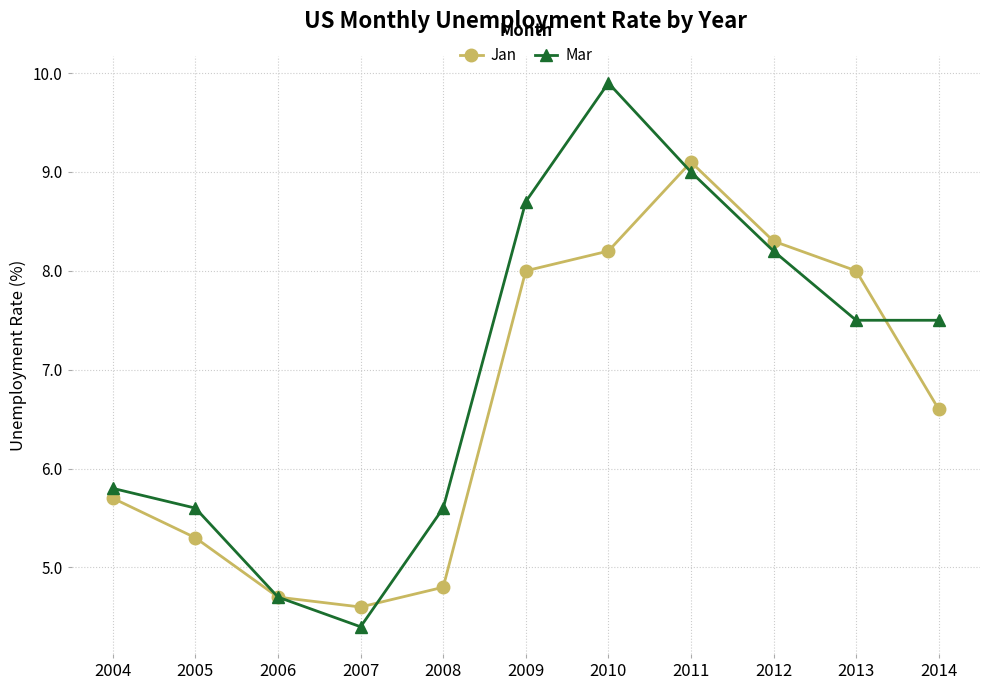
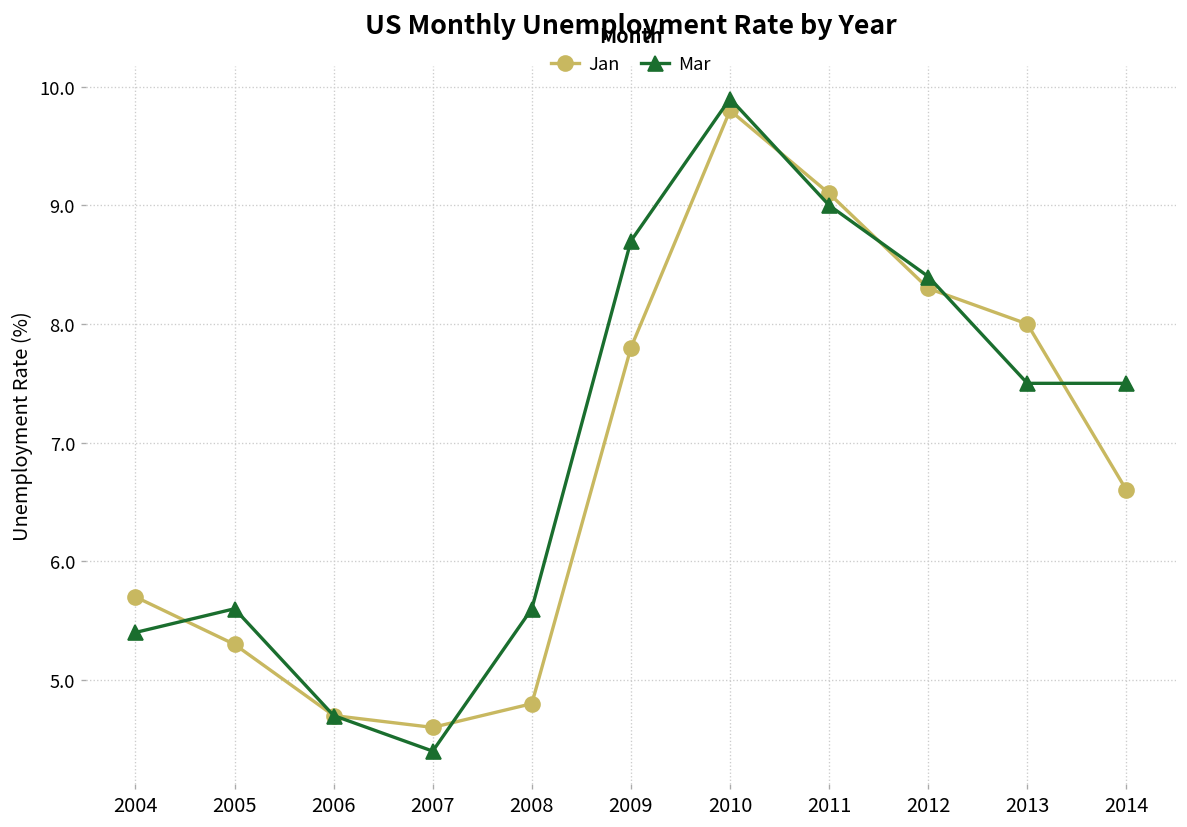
  {
    "Jan": {
      "2004": 5.7,
      "2005": 5.3,
      "2007": 4.6,
      "2008": 4.8,
-     "2009": 8.0,
-     "2010": 8.2,
+     "2009": 7.8,
+     "2010": 9.8,
      "2011": 9.1,
      "2012": 8.3,
      "2013": 8.0,
      "2014": 6.6
    },
    "Mar": {
-     "2004": 5.8,
+     "2004": 5.4,
      "2005": 5.6,
      "2007": 4.4,
      "2008": 5.6,
      "2009": 8.7,
      "2010": 9.9,
      "2011": 9.0,
-     "2012": 8.2,
+     "2012": 8.4,
      "2013": 7.5,
      "2014": 7.5
    }
  }
